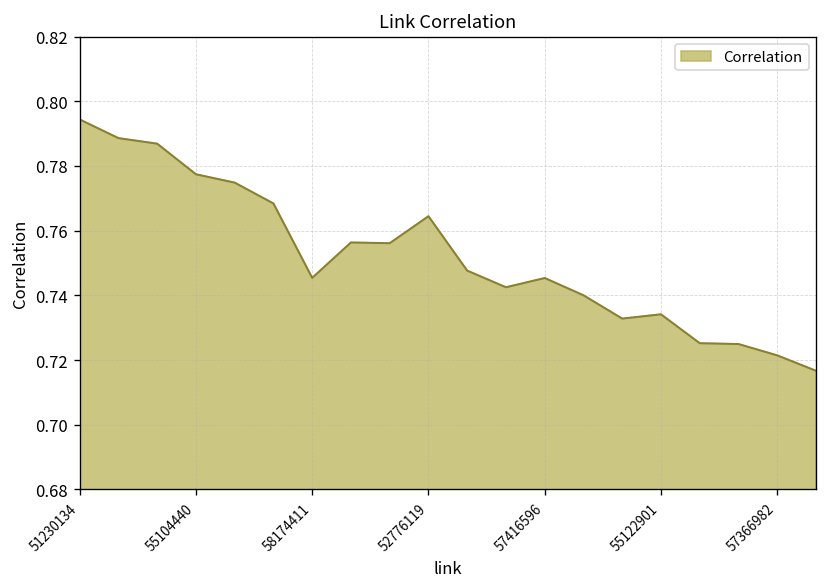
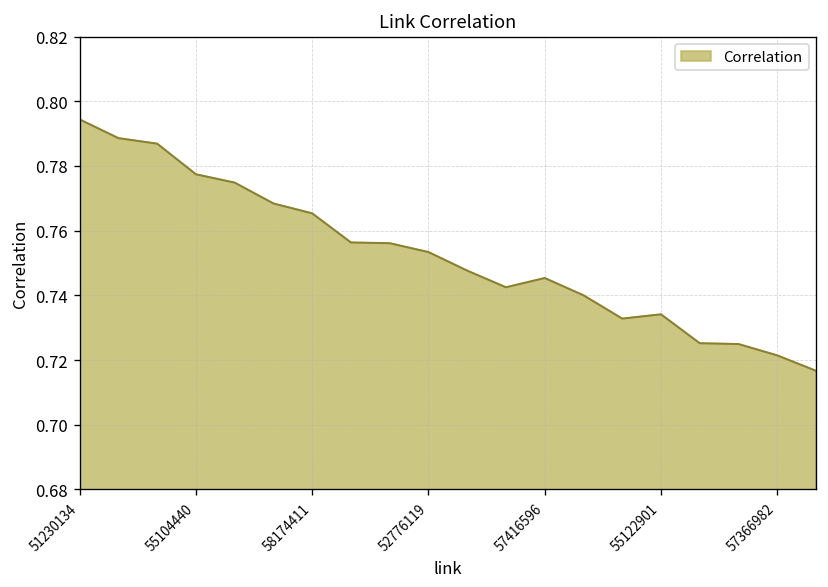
  {
    "51230134": 0.794,
    "55104440": 0.777,
-   "58174411": 0.745,
-   "52776119": 0.764,
+   "58174411": 0.765,
+   "52776119": 0.753,
    "57416596": 0.745,
    "55122901": 0.734,
    "57366982": 0.721
  }
